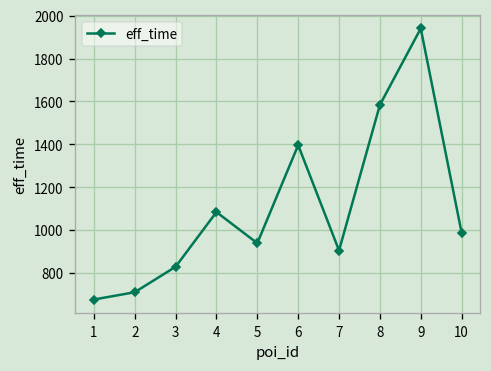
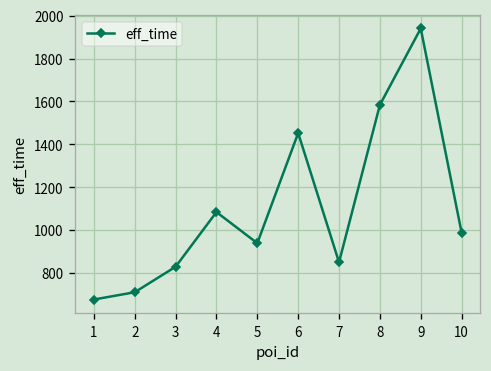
  {
    "1": 680,
    "2": 710,
    "3": 830,
    "4": 1080,
    "5": 940,
-   "6": 1400,
-   "7": 900,
+   "6": 1450,
+   "7": 850,
    "8": 1580,
    "9": 1940,
    "10": 990
  }
